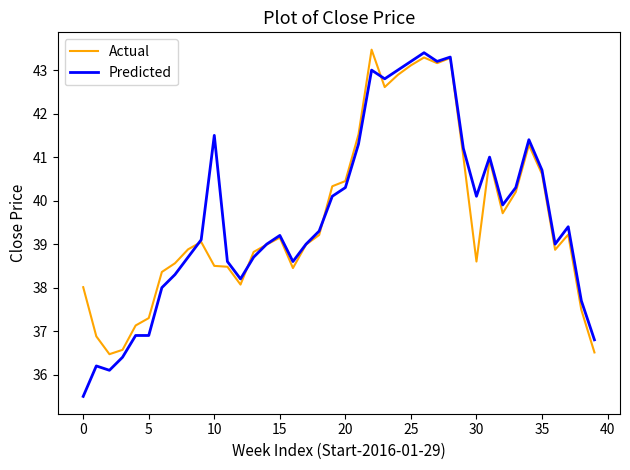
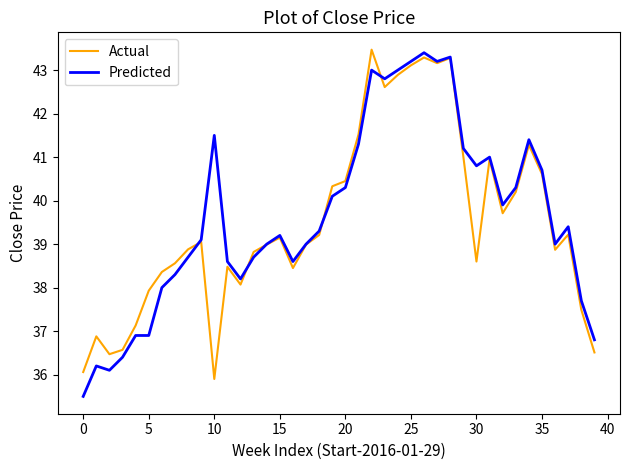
  {
    "Actual": {
-     "0": 38.0,
-     "5": 37.3,
-     "10": 38.5,
+     "0": 36.1,
+     "5": 37.9,
+     "10": 35.9,
      "20": 40.5,
      "25": 43.1,
      "30": 38.6,
      "35": 40.6
    },
    "Predicted": {
      "0": 35.5,
      "5": 36.9,
      "10": 41.5,
      "20": 40.3,
      "25": 43.2,
-     "30": 40.1,
+     "30": 40.8,
      "35": 40.7
    }
  }
